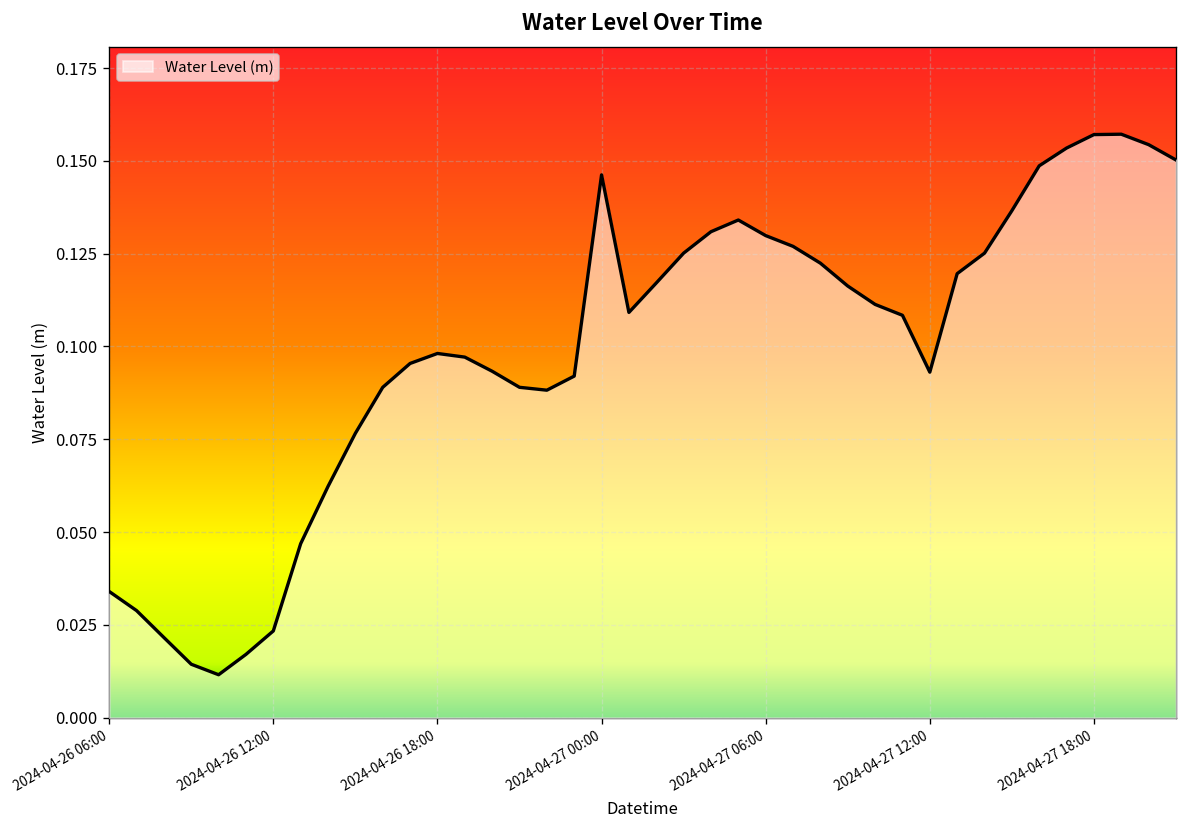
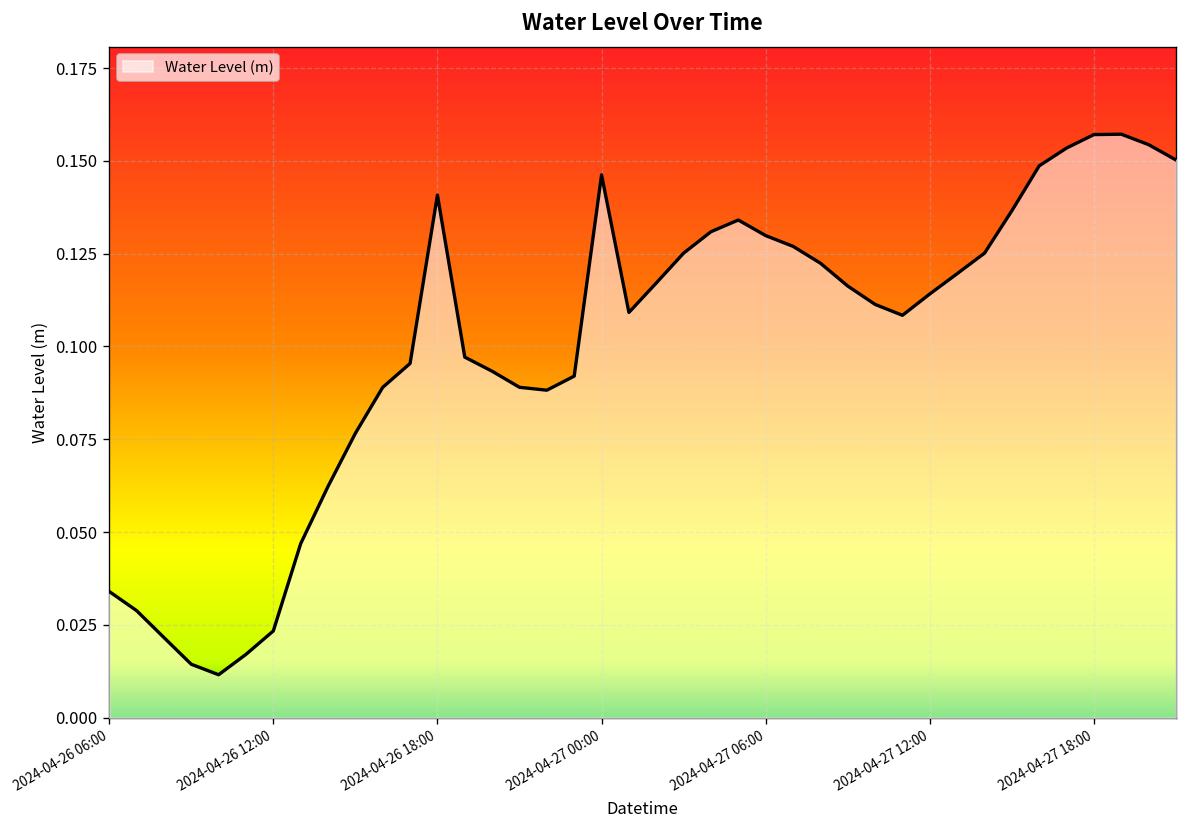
  {
    "2024-04-26 06:00": 0.034,
    "2024-04-26 12:00": 0.023,
-   "2024-04-26 18:00": 0.098,
+   "2024-04-26 18:00": 0.141,
    "2024-04-27 00:00": 0.146,
    "2024-04-27 06:00": 0.130,
-   "2024-04-27 12:00": 0.093,
+   "2024-04-27 12:00": 0.114,
    "2024-04-27 18:00": 0.157
  }
